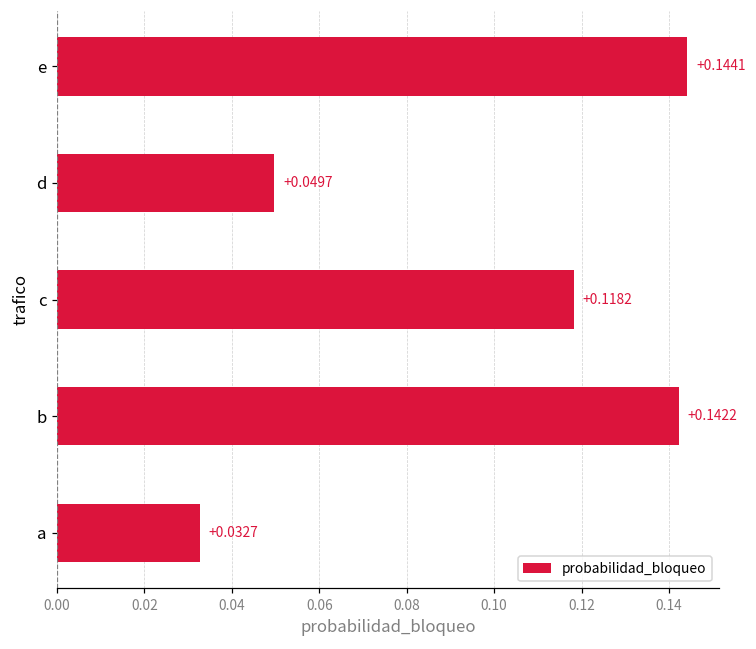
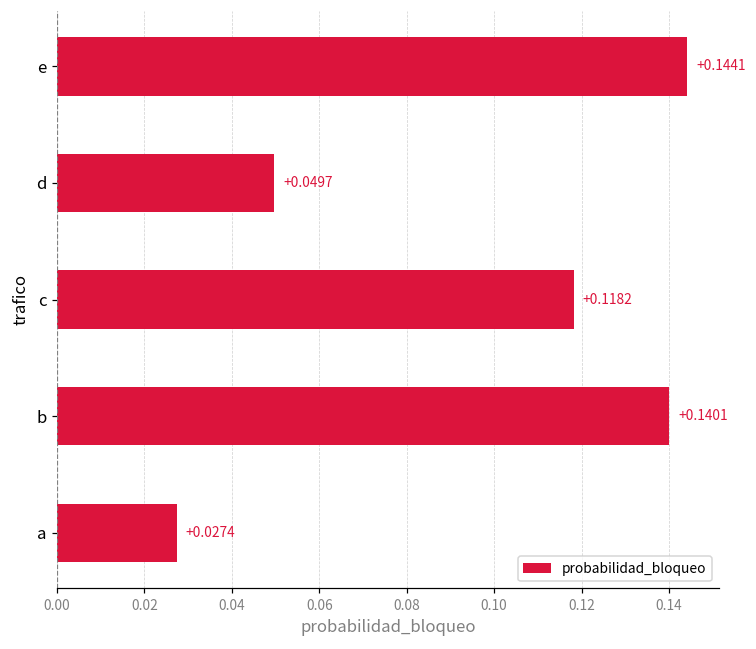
  {
    "e": "+0.1441",
    "d": "+0.0497",
    "c": "+0.1182",
-   "b": "+0.1422",
-   "a": "+0.0327"
+   "b": "+0.1401",
+   "a": "+0.0274"
  }
